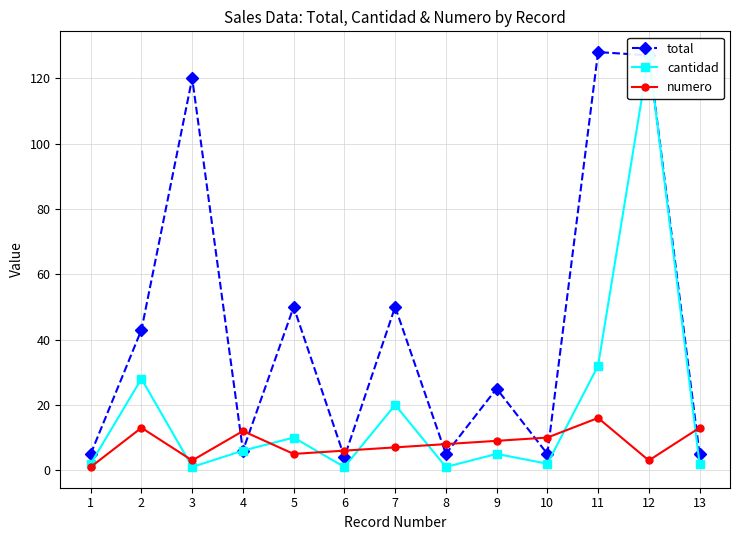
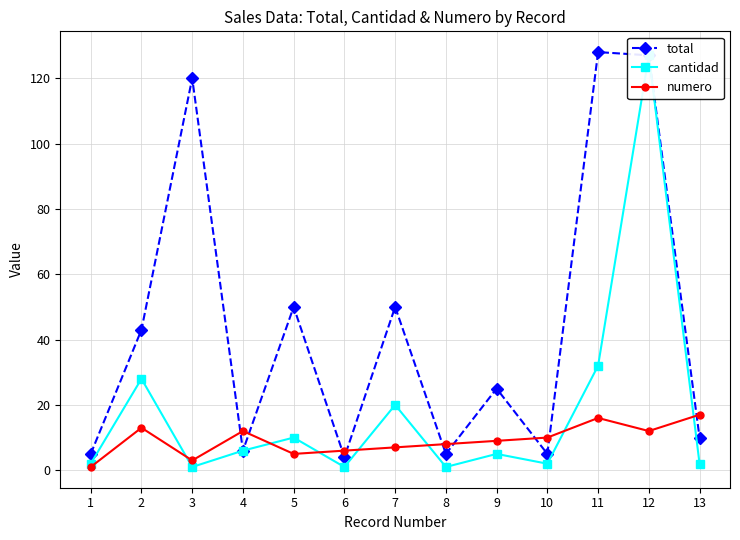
  {
    "total": {
      "1": 5,
      "2": 43,
      "3": 120,
      "5": 50,
      "6": 4,
      "7": 50,
      "8": 5,
      "9": 25,
      "10": 5,
      "11": 128,
-     "13": 5
+     "13": 10
    },
    "cantidad": {
      "1": 2,
      "2": 28,
      "3": 1,
      "5": 10,
      "6": 1,
      "7": 20,
      "8": 1,
      "9": 5,
      "10": 2,
      "11": 32,
      "13": 2
    },
    "numero": {
      "1": 1,
      "2": 13,
      "3": 3,
      "4": 12,
      "5": 5,
      "6": 6,
      "7": 7,
      "8": 8,
      "9": 9,
      "10": 10,
      "11": 16,
-     "12": 3,
-     "13": 13
+     "12": 12,
+     "13": 17
    }
  }
